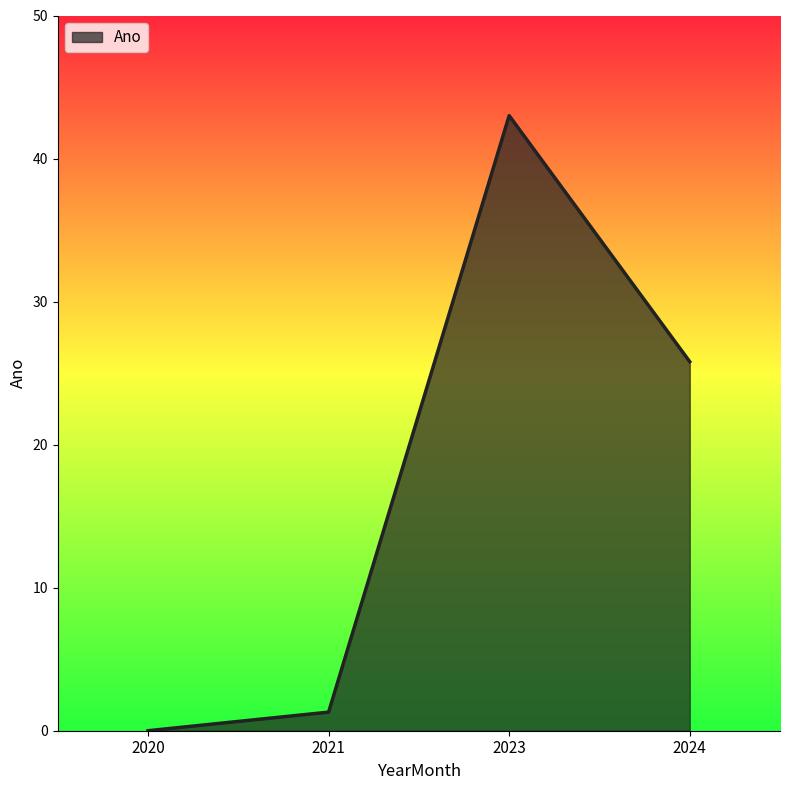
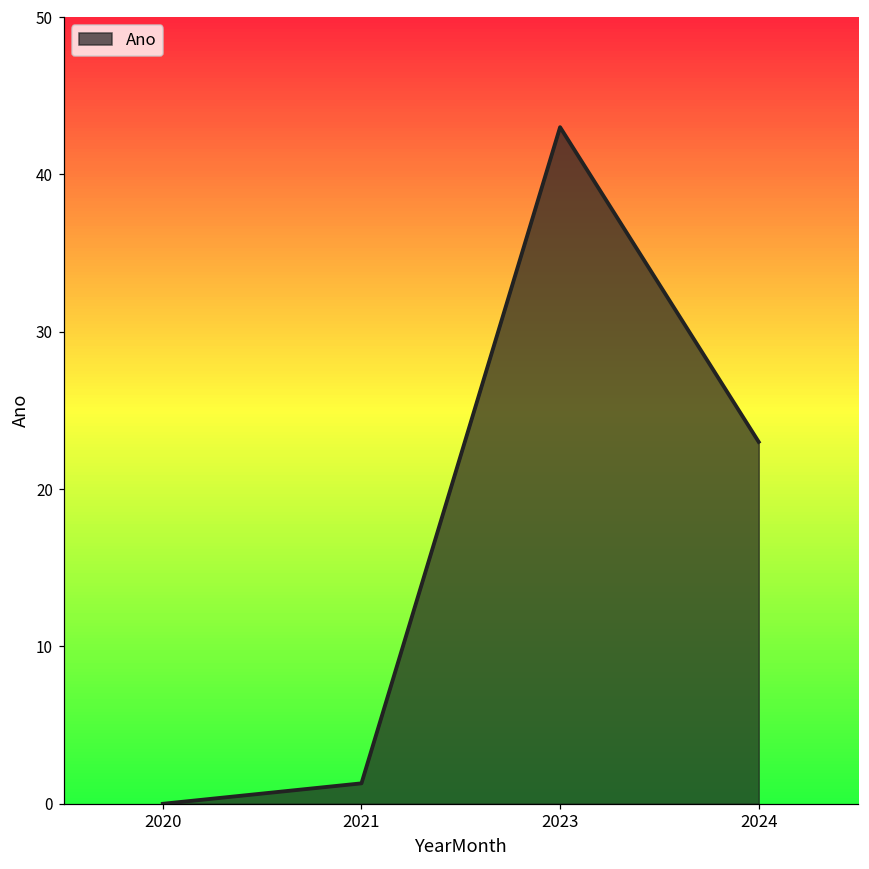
  {
    "2020": 0.0,
    "2021": 1.3,
    "2023": 43.0,
-   "2024": 25.8
+   "2024": 23.0
  }
